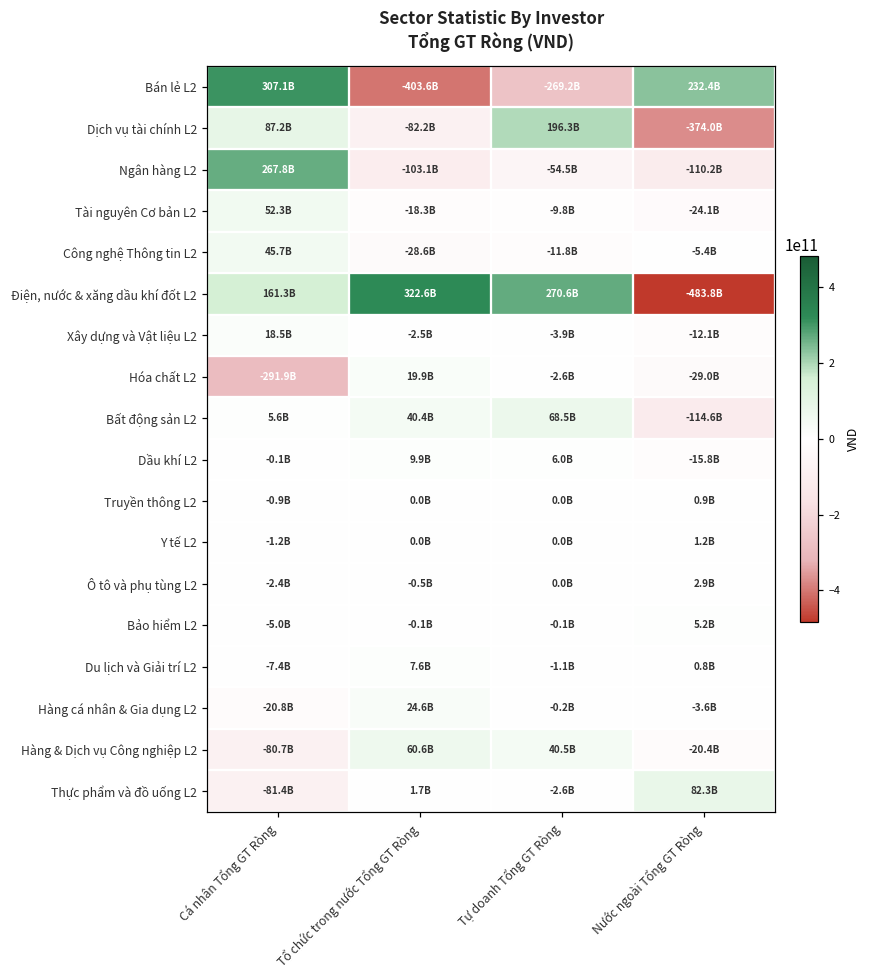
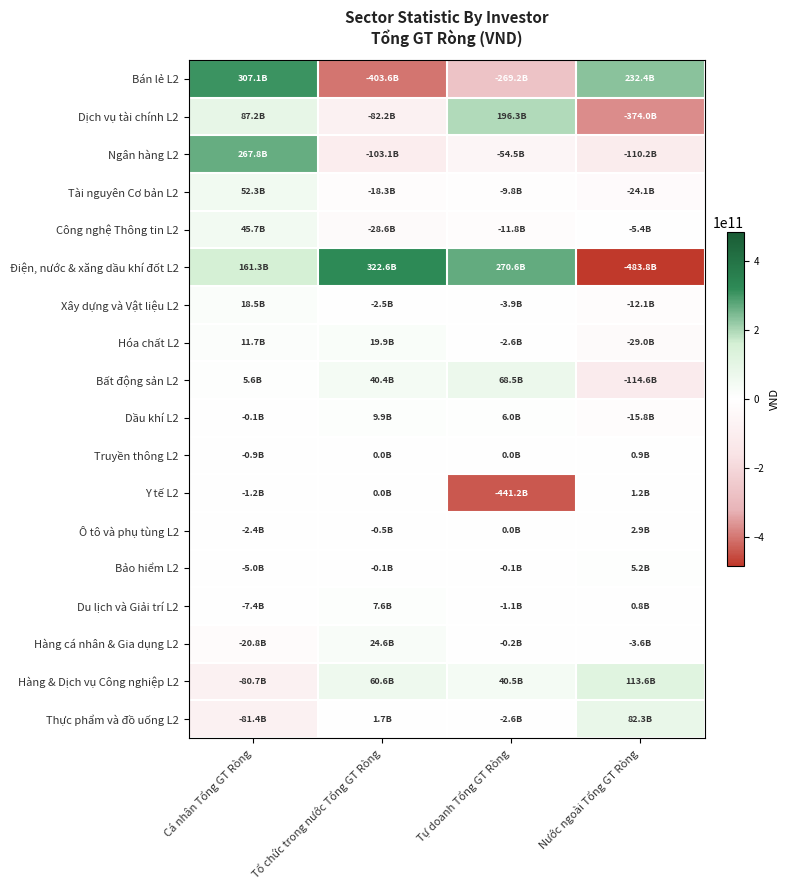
  {
    "Bán lẻ L2": {
      "Cá nhân Tổng GT Ròng": "307.1B",
      "Tổ chức trong nước Tổng GT Ròng": "-403.6B",
      "Tự doanh Tổng GT Ròng": "-269.2B",
      "Nước ngoài Tổng GT Ròng": "232.4B"
    },
    "Dịch vụ tài chính L2": {
      "Cá nhân Tổng GT Ròng": "87.2B",
      "Tổ chức trong nước Tổng GT Ròng": "-82.2B",
      "Tự doanh Tổng GT Ròng": "196.3B",
      "Nước ngoài Tổng GT Ròng": "-374.0B"
    },
    "Ngân hàng L2": {
      "Cá nhân Tổng GT Ròng": "267.8B",
      "Tổ chức trong nước Tổng GT Ròng": "-103.1B",
      "Tự doanh Tổng GT Ròng": "-54.5B",
      "Nước ngoài Tổng GT Ròng": "-110.2B"
    },
    "Tài nguyên Cơ bản L2": {
      "Cá nhân Tổng GT Ròng": "52.3B",
      "Tổ chức trong nước Tổng GT Ròng": "-18.3B",
      "Tự doanh Tổng GT Ròng": "-9.8B",
      "Nước ngoài Tổng GT Ròng": "-24.1B"
    },
    "Công nghệ Thông tin L2": {
      "Cá nhân Tổng GT Ròng": "45.7B",
      "Tổ chức trong nước Tổng GT Ròng": "-28.6B",
      "Tự doanh Tổng GT Ròng": "-11.8B",
      "Nước ngoài Tổng GT Ròng": "-5.4B"
    },
    "Điện, nước & xăng dầu khí đốt L2": {
      "Cá nhân Tổng GT Ròng": "161.3B",
      "Tổ chức trong nước Tổng GT Ròng": "322.6B",
      "Tự doanh Tổng GT Ròng": "270.6B",
      "Nước ngoài Tổng GT Ròng": "-483.8B"
    },
    "Xây dựng và Vật liệu L2": {
      "Cá nhân Tổng GT Ròng": "18.5B",
      "Tổ chức trong nước Tổng GT Ròng": "-2.5B",
      "Tự doanh Tổng GT Ròng": "-3.9B",
      "Nước ngoài Tổng GT Ròng": "-12.1B"
    },
    "Hóa chất L2": {
-     "Cá nhân Tổng GT Ròng": "-291.9B",
+     "Cá nhân Tổng GT Ròng": "11.7B",
      "Tổ chức trong nước Tổng GT Ròng": "19.9B",
      "Tự doanh Tổng GT Ròng": "-2.6B",
      "Nước ngoài Tổng GT Ròng": "-29.0B"
    },
    "Bất động sản L2": {
      "Cá nhân Tổng GT Ròng": "5.6B",
      "Tổ chức trong nước Tổng GT Ròng": "40.4B",
      "Tự doanh Tổng GT Ròng": "68.5B",
      "Nước ngoài Tổng GT Ròng": "-114.6B"
    },
    "Dầu khí L2": {
      "Cá nhân Tổng GT Ròng": "-0.1B",
      "Tổ chức trong nước Tổng GT Ròng": "9.9B",
      "Tự doanh Tổng GT Ròng": "6.0B",
      "Nước ngoài Tổng GT Ròng": "-15.8B"
    },
    "Truyền thông L2": {
      "Cá nhân Tổng GT Ròng": "-0.9B",
      "Tổ chức trong nước Tổng GT Ròng": "0.0B",
      "Tự doanh Tổng GT Ròng": "0.0B",
      "Nước ngoài Tổng GT Ròng": "0.9B"
    },
    "Y tế L2": {
      "Cá nhân Tổng GT Ròng": "-1.2B",
      "Tổ chức trong nước Tổng GT Ròng": "0.0B",
-     "Tự doanh Tổng GT Ròng": "0.0B",
+     "Tự doanh Tổng GT Ròng": "-441.2B",
      "Nước ngoài Tổng GT Ròng": "1.2B"
    },
    "Ô tô và phụ tùng L2": {
      "Cá nhân Tổng GT Ròng": "-2.4B",
      "Tổ chức trong nước Tổng GT Ròng": "-0.5B",
      "Tự doanh Tổng GT Ròng": "0.0B",
      "Nước ngoài Tổng GT Ròng": "2.9B"
    },
    "Bảo hiểm L2": {
      "Cá nhân Tổng GT Ròng": "-5.0B",
      "Tổ chức trong nước Tổng GT Ròng": "-0.1B",
      "Tự doanh Tổng GT Ròng": "-0.1B",
      "Nước ngoài Tổng GT Ròng": "5.2B"
    },
    "Du lịch và Giải trí L2": {
      "Cá nhân Tổng GT Ròng": "-7.4B",
      "Tổ chức trong nước Tổng GT Ròng": "7.6B",
      "Tự doanh Tổng GT Ròng": "-1.1B",
      "Nước ngoài Tổng GT Ròng": "0.8B"
    },
    "Hàng cá nhân & Gia dụng L2": {
      "Cá nhân Tổng GT Ròng": "-20.8B",
      "Tổ chức trong nước Tổng GT Ròng": "24.6B",
      "Tự doanh Tổng GT Ròng": "-0.2B",
      "Nước ngoài Tổng GT Ròng": "-3.6B"
    },
    "Hàng & Dịch vụ Công nghiệp L2": {
      "Cá nhân Tổng GT Ròng": "-80.7B",
      "Tổ chức trong nước Tổng GT Ròng": "60.6B",
      "Tự doanh Tổng GT Ròng": "40.5B",
-     "Nước ngoài Tổng GT Ròng": "-20.4B"
+     "Nước ngoài Tổng GT Ròng": "113.6B"
    },
    "Thực phẩm và đồ uống L2": {
      "Cá nhân Tổng GT Ròng": "-81.4B",
      "Tổ chức trong nước Tổng GT Ròng": "1.7B",
      "Tự doanh Tổng GT Ròng": "-2.6B",
      "Nước ngoài Tổng GT Ròng": "82.3B"
    }
  }
